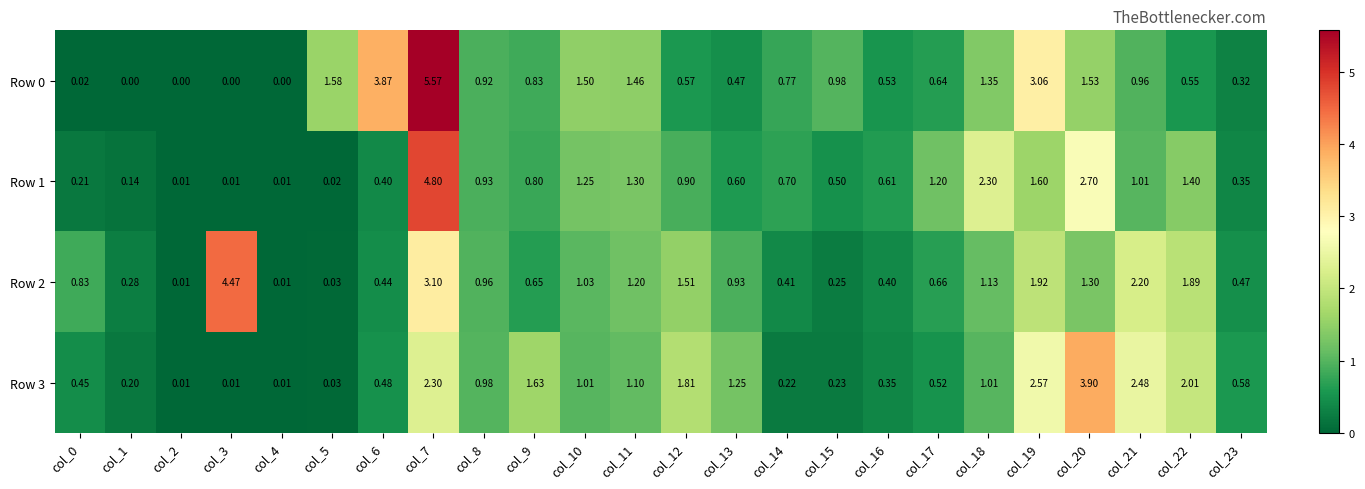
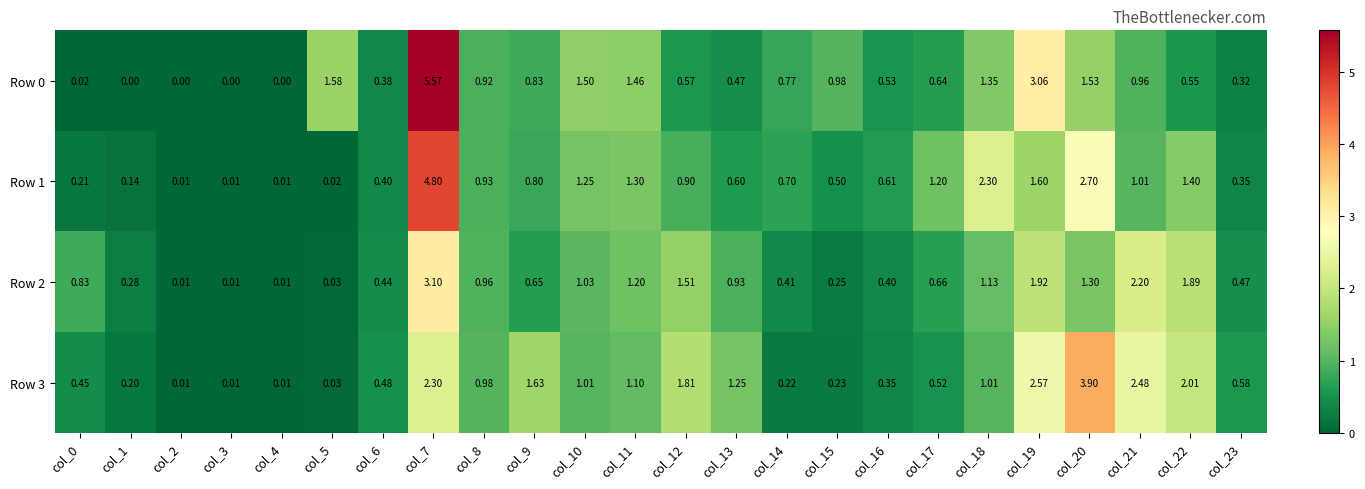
  {
    "Row 0": {
      "col_0": 0.02,
      "col_1": 0.00,
      "col_2": 0.00,
      "col_3": 0.00,
      "col_4": 0.00,
      "col_5": 1.58,
-     "col_6": 3.87,
+     "col_6": 0.38,
      "col_7": 5.57,
      "col_8": 0.92,
      "col_9": 0.83,
      "col_10": 1.50,
      "col_11": 1.46,
      "col_12": 0.57,
      "col_13": 0.47,
      "col_14": 0.77,
      "col_15": 0.98,
      "col_16": 0.53,
      "col_17": 0.64,
      "col_18": 1.35,
      "col_19": 3.06,
      "col_20": 1.53,
      "col_21": 0.96,
      "col_22": 0.55,
      "col_23": 0.32
    },
    "Row 1": {
      "col_0": 0.21,
      "col_1": 0.14,
      "col_2": 0.01,
      "col_3": 0.01,
      "col_4": 0.01,
      "col_5": 0.02,
      "col_6": 0.40,
      "col_7": 4.80,
      "col_8": 0.93,
      "col_9": 0.80,
      "col_10": 1.25,
      "col_11": 1.30,
      "col_12": 0.90,
      "col_13": 0.60,
      "col_14": 0.70,
      "col_15": 0.50,
      "col_16": 0.61,
      "col_17": 1.20,
      "col_18": 2.30,
      "col_19": 1.60,
      "col_20": 2.70,
      "col_21": 1.01,
      "col_22": 1.40,
      "col_23": 0.35
    },
    "Row 2": {
      "col_0": 0.83,
      "col_1": 0.28,
      "col_2": 0.01,
-     "col_3": 4.47,
+     "col_3": 0.01,
      "col_4": 0.01,
      "col_5": 0.03,
      "col_6": 0.44,
      "col_7": 3.10,
      "col_8": 0.96,
      "col_9": 0.65,
      "col_10": 1.03,
      "col_11": 1.20,
      "col_12": 1.51,
      "col_13": 0.93,
      "col_14": 0.41,
      "col_15": 0.25,
      "col_16": 0.40,
      "col_17": 0.66,
      "col_18": 1.13,
      "col_19": 1.92,
      "col_20": 1.30,
      "col_21": 2.20,
      "col_22": 1.89,
      "col_23": 0.47
    },
    "Row 3": {
      "col_0": 0.45,
      "col_1": 0.20,
      "col_2": 0.01,
      "col_3": 0.01,
      "col_4": 0.01,
      "col_5": 0.03,
      "col_6": 0.48,
      "col_7": 2.30,
      "col_8": 0.98,
      "col_9": 1.63,
      "col_10": 1.01,
      "col_11": 1.10,
      "col_12": 1.81,
      "col_13": 1.25,
      "col_14": 0.22,
      "col_15": 0.23,
      "col_16": 0.35,
      "col_17": 0.52,
      "col_18": 1.01,
      "col_19": 2.57,
      "col_20": 3.90,
      "col_21": 2.48,
      "col_22": 2.01,
      "col_23": 0.58
    }
  }
